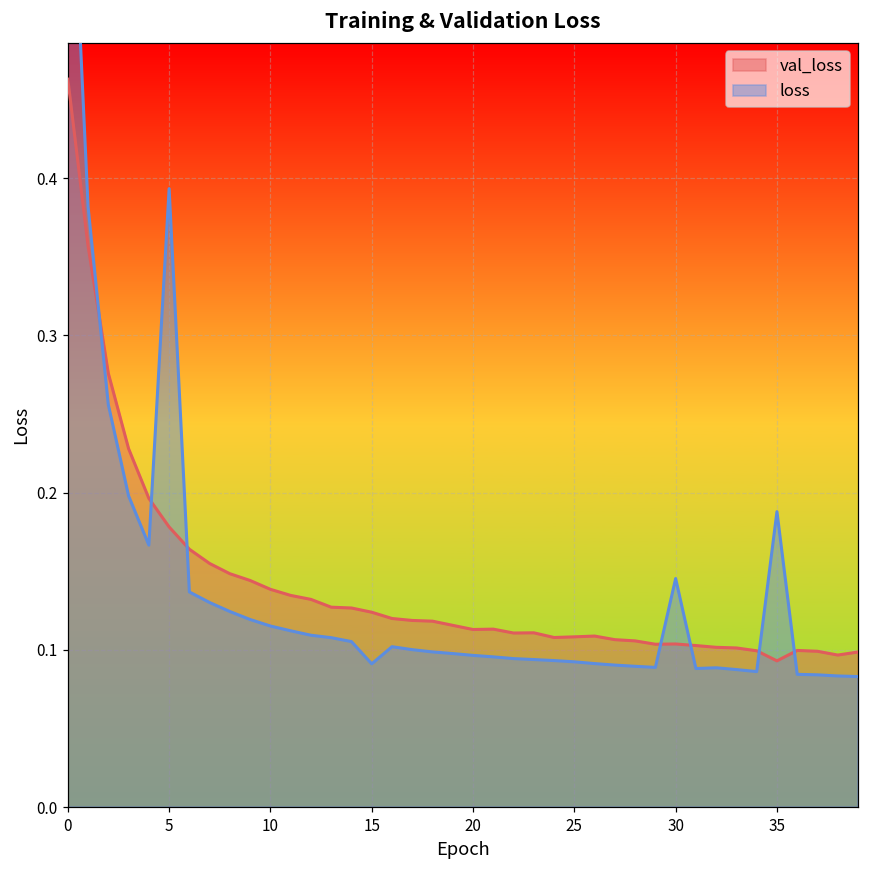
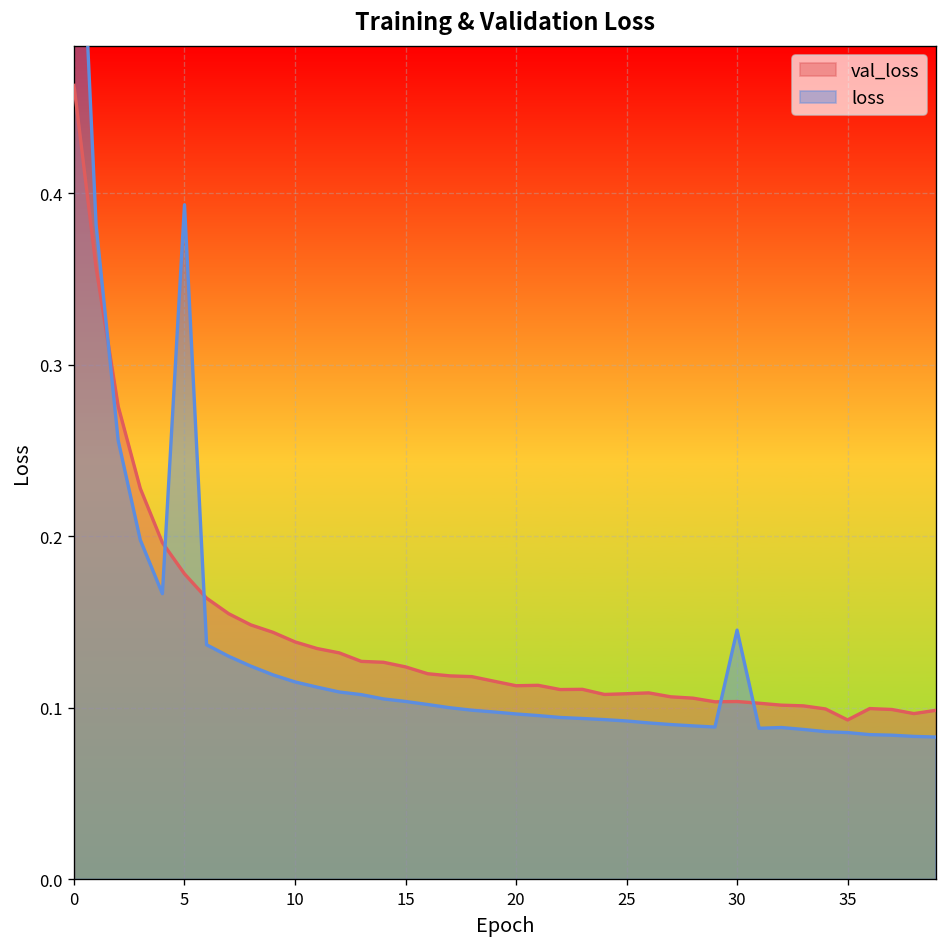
  {
    "val_loss": {
      "0": 0.463,
      "5": 0.178,
      "10": 0.139,
      "15": 0.124,
      "20": 0.113,
      "25": 0.108,
      "30": 0.104,
      "35": 0.093
    },
    "loss": {
      "5": 0.393,
      "10": 0.115,
-     "15": 0.091,
+     "15": 0.104,
      "20": 0.096,
      "25": 0.092,
      "30": 0.145,
-     "35": 0.188
+     "35": 0.086
    }
  }
